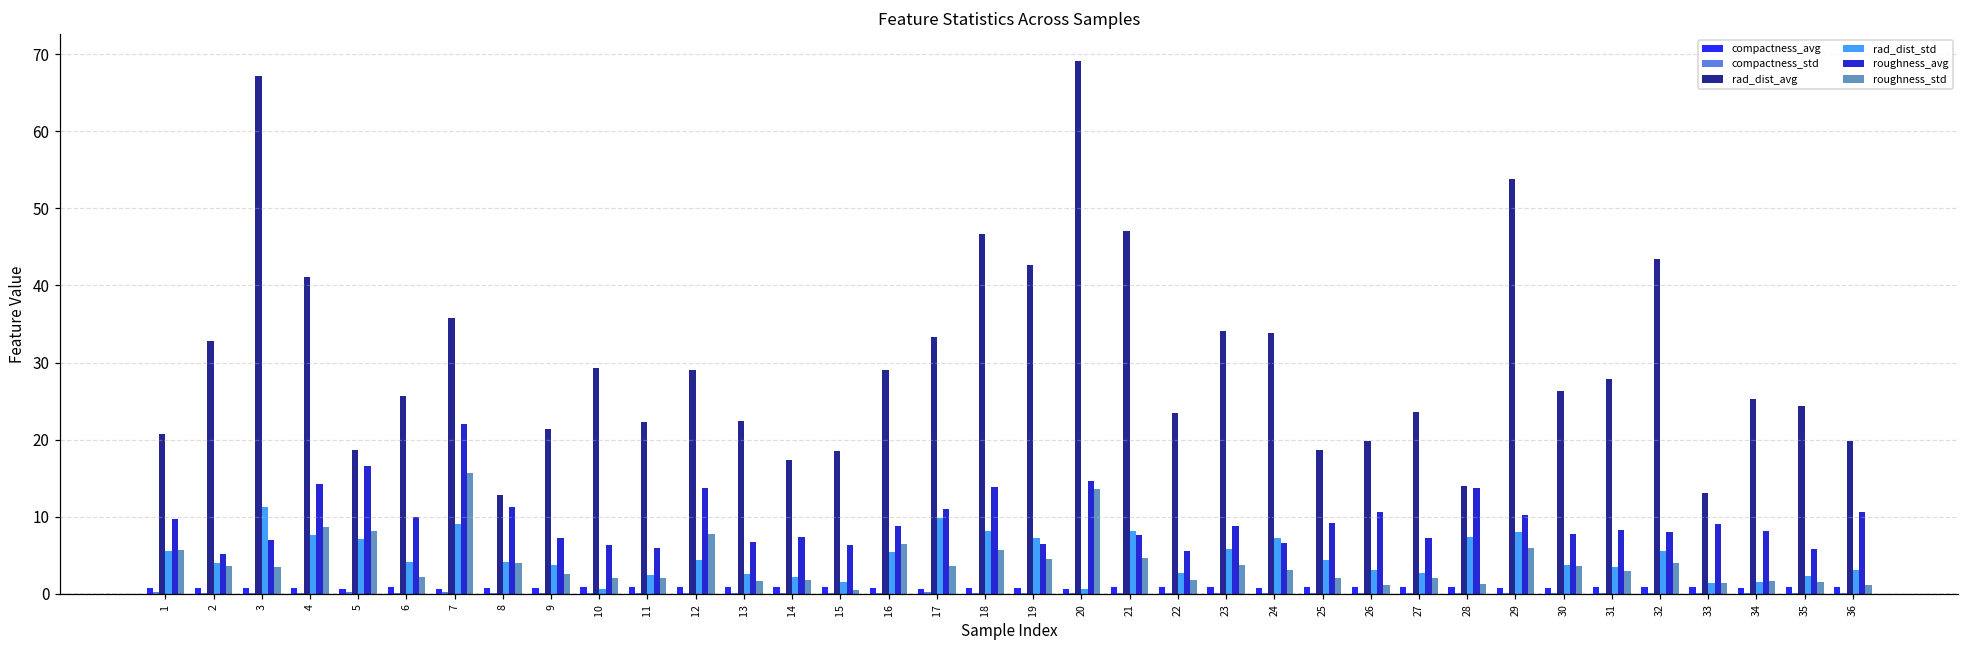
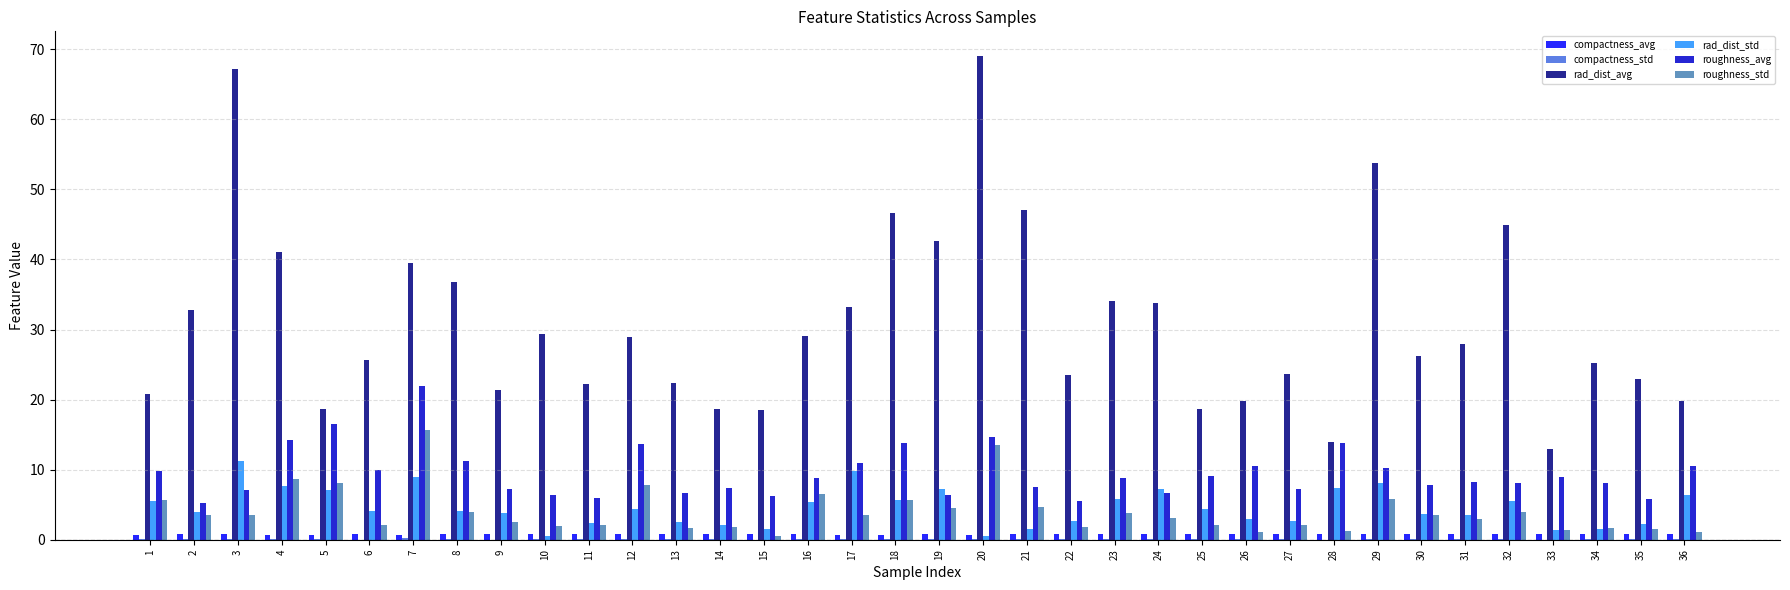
  {
    "rad_dist_avg": {
      "1": 21,
      "2": 33,
      "3": 67,
      "4": 41,
      "5": 19,
      "6": 26,
-     "7": 36,
-     "8": 13,
+     "7": 39,
+     "8": 37,
      "9": 21,
      "10": 29,
      "11": 22,
      "12": 29,
      "13": 22,
-     "14": 17,
+     "14": 19,
      "15": 19,
      "16": 29,
      "17": 33,
      "18": 47,
      "19": 43,
      "20": 69,
      "21": 47,
      "22": 23,
      "23": 34,
      "24": 34,
      "25": 19,
      "26": 20,
      "27": 24,
      "28": 14,
      "29": 54,
      "30": 26,
      "31": 28,
-     "32": 43,
+     "32": 45,
      "33": 13,
      "34": 25,
-     "35": 24,
+     "35": 23,
      "36": 20
    },
    "rad_dist_std": {
      "1": 6,
      "2": 4,
      "3": 11,
      "4": 8,
      "5": 7,
      "6": 4,
      "7": 9,
      "8": 4,
      "9": 4,
      "10": 1,
      "11": 2,
      "12": 4,
      "13": 3,
      "14": 2,
      "15": 2,
      "16": 5,
      "17": 10,
-     "18": 8,
+     "18": 6,
      "19": 7,
      "20": 1,
-     "21": 8,
+     "21": 2,
      "22": 3,
      "23": 6,
      "24": 7,
      "25": 4,
      "26": 3,
      "27": 3,
      "28": 7,
      "29": 8,
      "30": 4,
      "31": 4,
      "32": 5,
      "33": 1,
      "34": 2,
      "35": 2,
-     "36": 3
+     "36": 6
    }
  }
